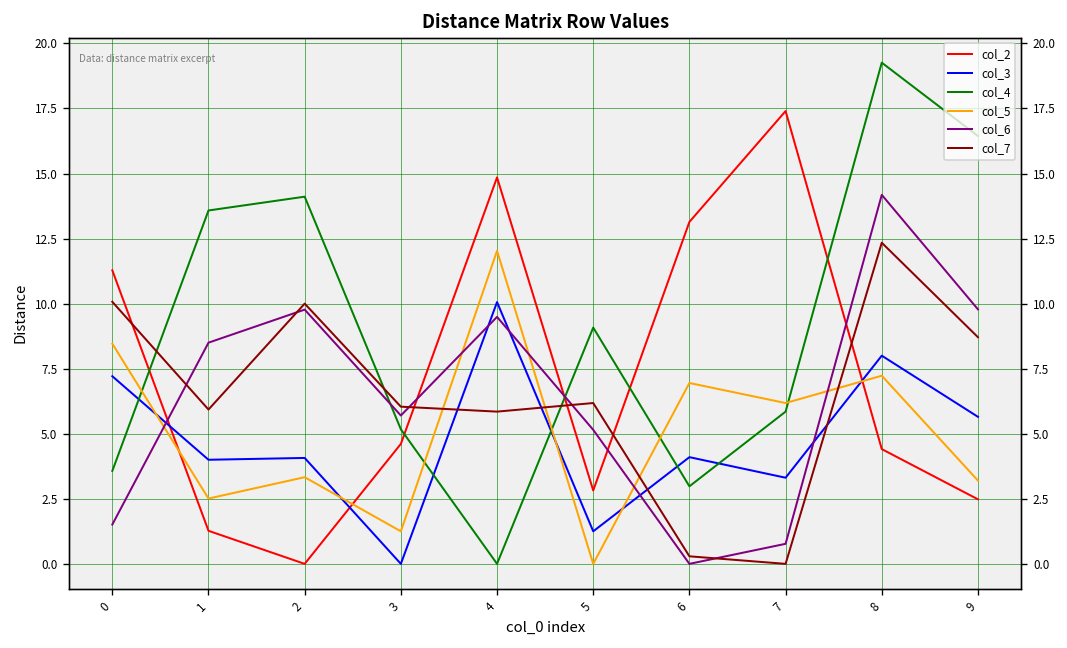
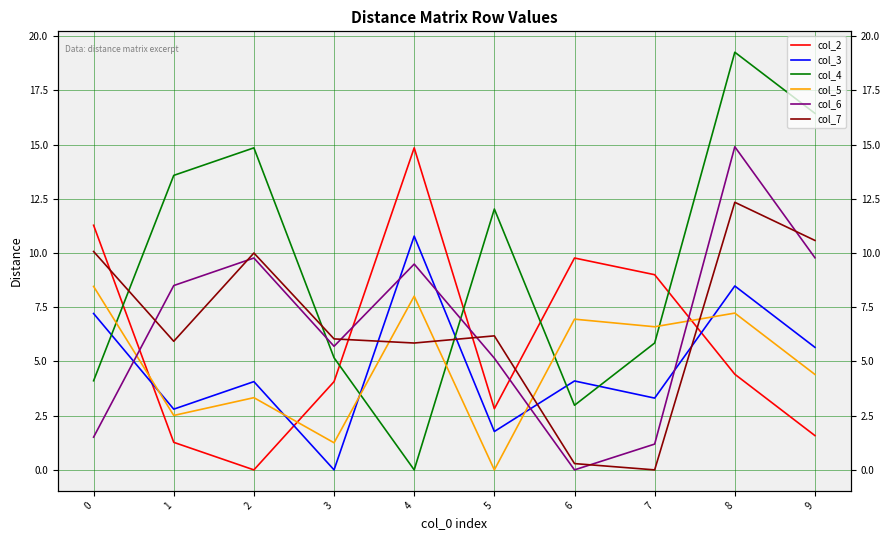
  {
    "col_2": {
      "0": 11.3,
      "1": 1.3,
      "2": 0.0,
-     "3": 4.6,
+     "3": 4.1,
      "4": 14.9,
      "5": 2.8,
-     "6": 13.1,
-     "7": 17.4,
+     "6": 9.8,
+     "7": 9.0,
      "8": 4.4,
-     "9": 2.5
+     "9": 1.6
    },
    "col_3": {
      "0": 7.2,
-     "1": 4.0,
+     "1": 2.8,
      "2": 4.1,
      "3": 0.0,
-     "4": 10.1,
-     "5": 1.3,
+     "4": 10.8,
+     "5": 1.8,
      "6": 4.1,
      "7": 3.3,
-     "8": 8.0,
+     "8": 8.5,
      "9": 5.7
    },
    "col_4": {
-     "0": 3.6,
+     "0": 4.1,
      "1": 13.6,
-     "2": 14.1,
+     "2": 14.9,
      "3": 5.2,
      "4": 0.0,
-     "5": 9.1,
+     "5": 12.0,
      "6": 3.0,
      "7": 5.9,
      "8": 19.3
    },
    "col_5": {
      "0": 8.5,
      "1": 2.5,
      "2": 3.3,
      "3": 1.3,
-     "4": 12.0,
+     "4": 8.0,
      "5": 0.0,
      "6": 7.0,
-     "7": 6.2,
+     "7": 6.6,
      "8": 7.2,
-     "9": 3.2
+     "9": 4.4
    },
    "col_6": {
      "0": 1.5,
      "1": 8.5,
      "2": 9.8,
      "3": 5.7,
      "4": 9.5,
      "5": 5.2,
      "6": 0.0,
-     "7": 0.8,
-     "8": 14.2,
+     "7": 1.2,
+     "8": 14.9,
      "9": 9.8
    },
    "col_7": {
      "0": 10.1,
      "1": 5.9,
      "2": 10.0,
      "3": 6.0,
      "4": 5.9,
      "5": 6.2,
      "6": 0.3,
      "7": 0.0,
      "8": 12.3,
-     "9": 8.7
+     "9": 10.6
    }
  }
